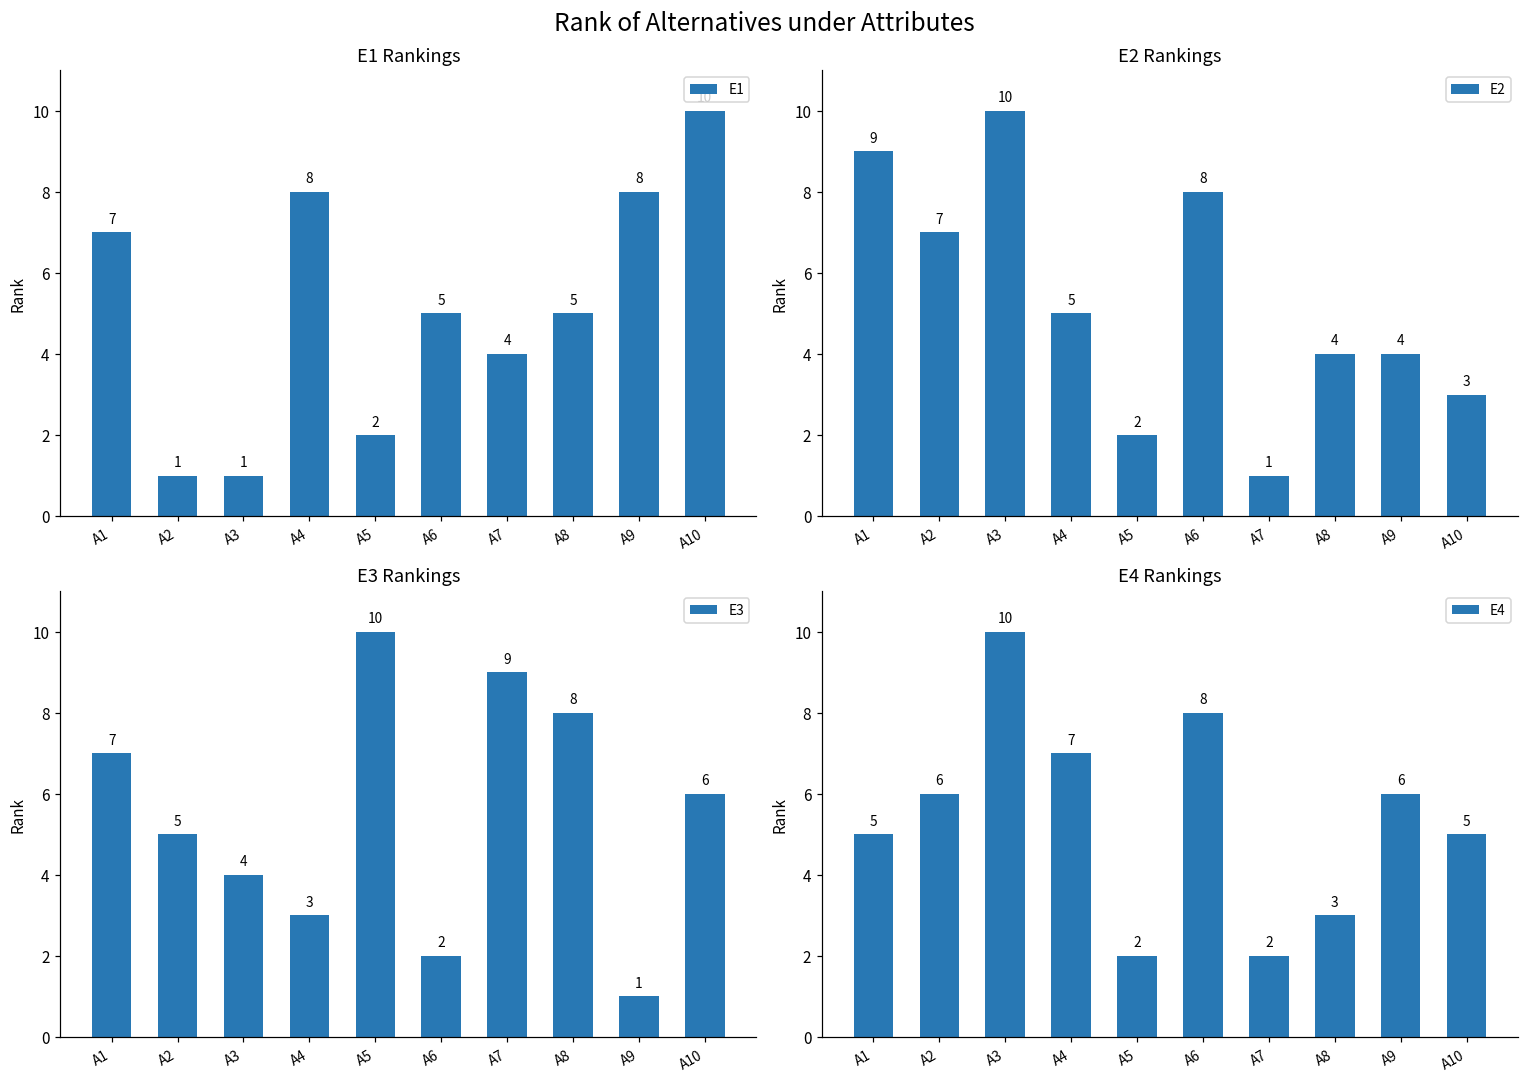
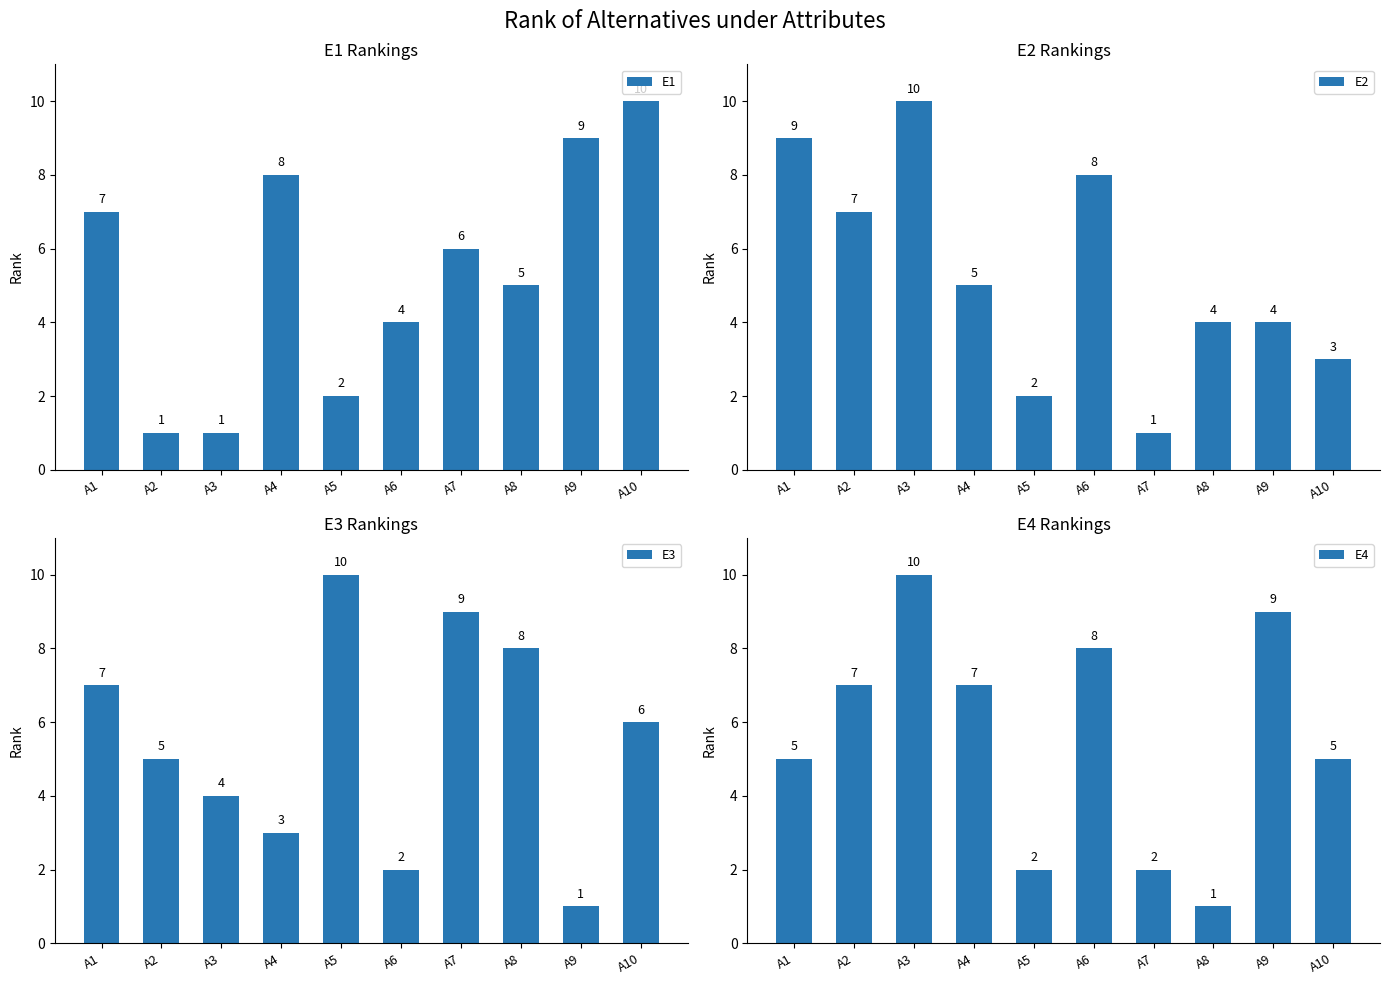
  {
    "E1 Rankings": {
      "A1": 7,
      "A2": 1,
      "A3": 1,
      "A4": 8,
      "A5": 2,
-     "A6": 5,
-     "A7": 4,
+     "A6": 4,
+     "A7": 6,
      "A8": 5,
-     "A9": 8
+     "A9": 9
    },
    "E2 Rankings": {
      "A1": 9,
      "A2": 7,
      "A3": 10,
      "A4": 5,
      "A5": 2,
      "A6": 8,
      "A7": 1,
      "A8": 4,
      "A9": 4,
      "A10": 3
    },
    "E3 Rankings": {
      "A1": 7,
      "A2": 5,
      "A3": 4,
      "A4": 3,
      "A5": 10,
      "A6": 2,
      "A7": 9,
      "A8": 8,
      "A9": 1,
      "A10": 6
    },
    "E4 Rankings": {
      "A1": 5,
-     "A2": 6,
+     "A2": 7,
      "A3": 10,
      "A4": 7,
      "A5": 2,
      "A6": 8,
      "A7": 2,
-     "A8": 3,
-     "A9": 6,
+     "A8": 1,
+     "A9": 9,
      "A10": 5
    }
  }
